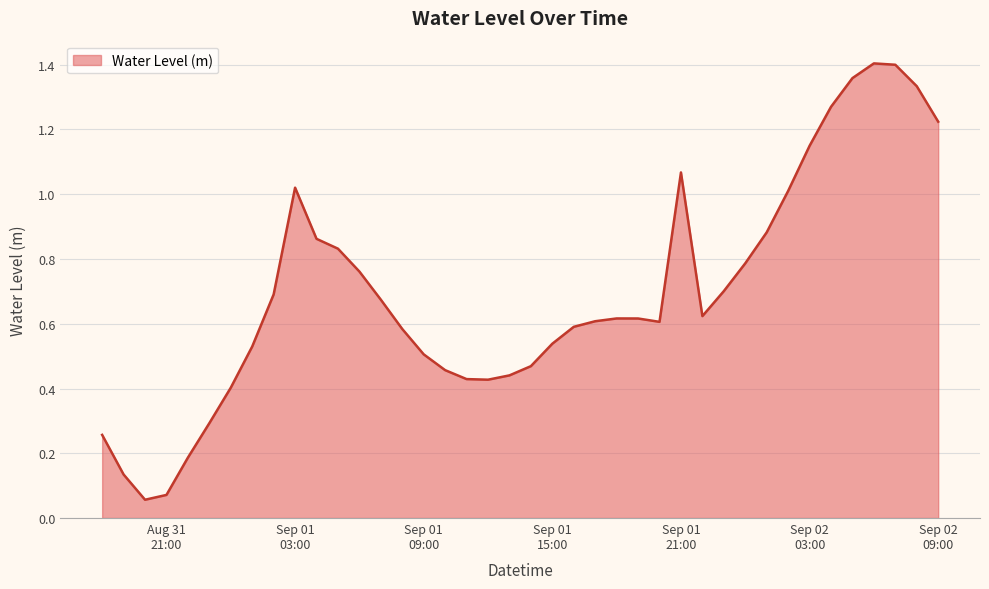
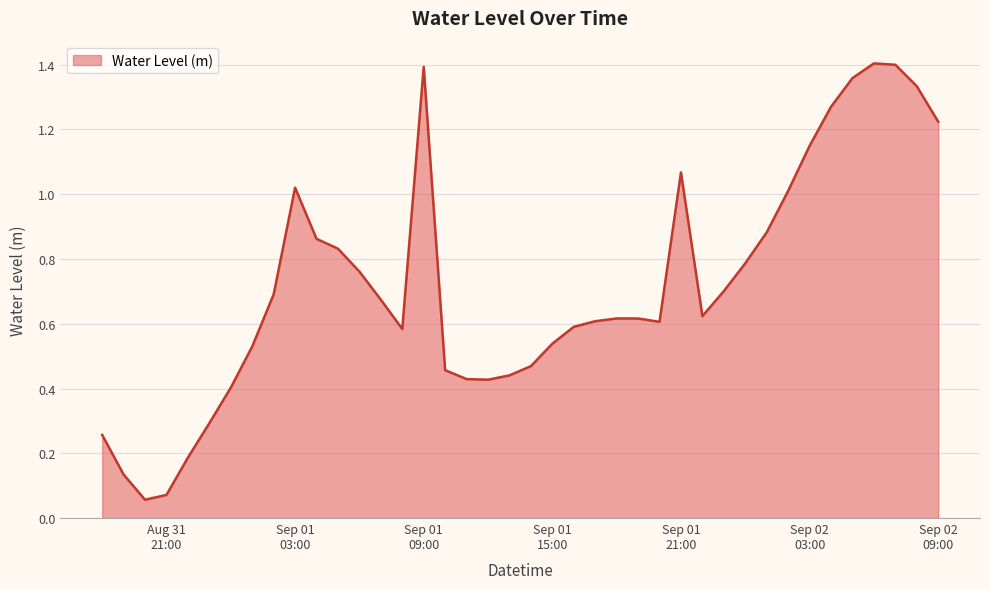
  {
    "Aug 31 21:00": 0.07,
    "Sep 01 03:00": 1.02,
-   "Sep 01 09:00": 0.51,
+   "Sep 01 09:00": 1.39,
    "Sep 01 15:00": 0.54,
    "Sep 01 21:00": 1.07,
    "Sep 02 03:00": 1.15,
    "Sep 02 09:00": 1.22
  }
